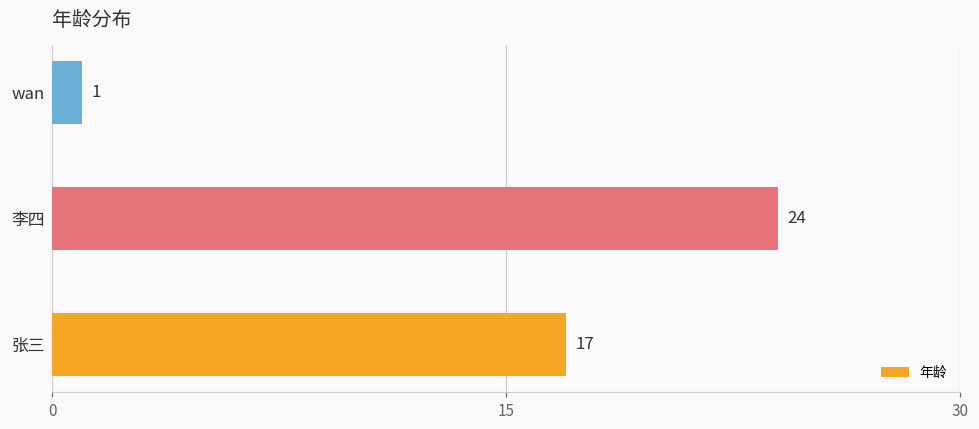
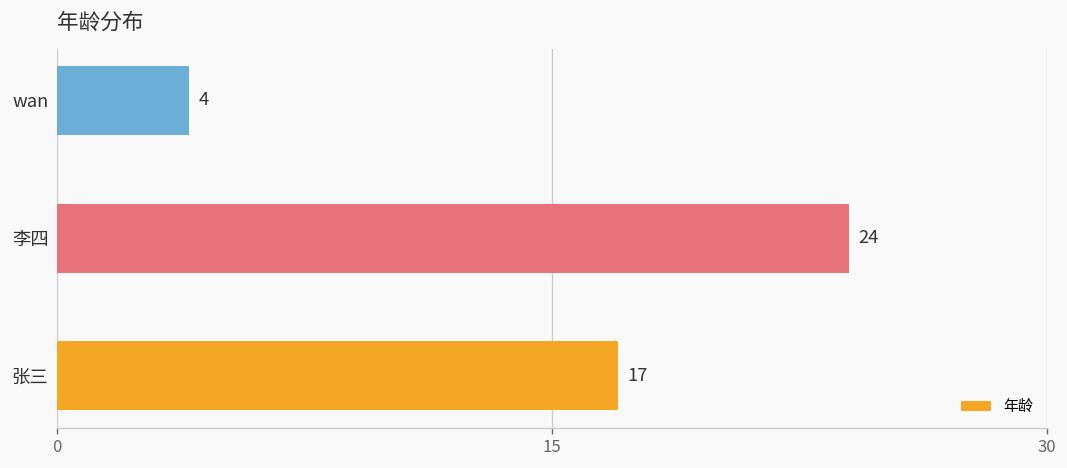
  {
-   "wan": 1,
+   "wan": 4,
    "李四": 24,
    "张三": 17
  }
